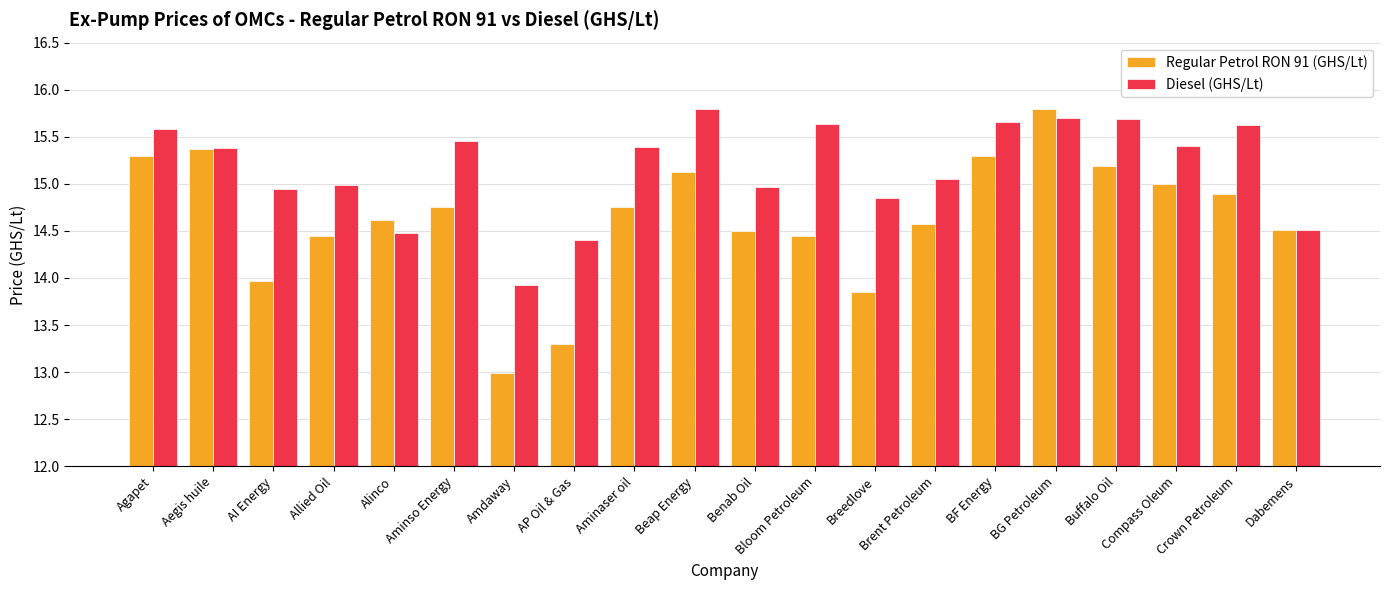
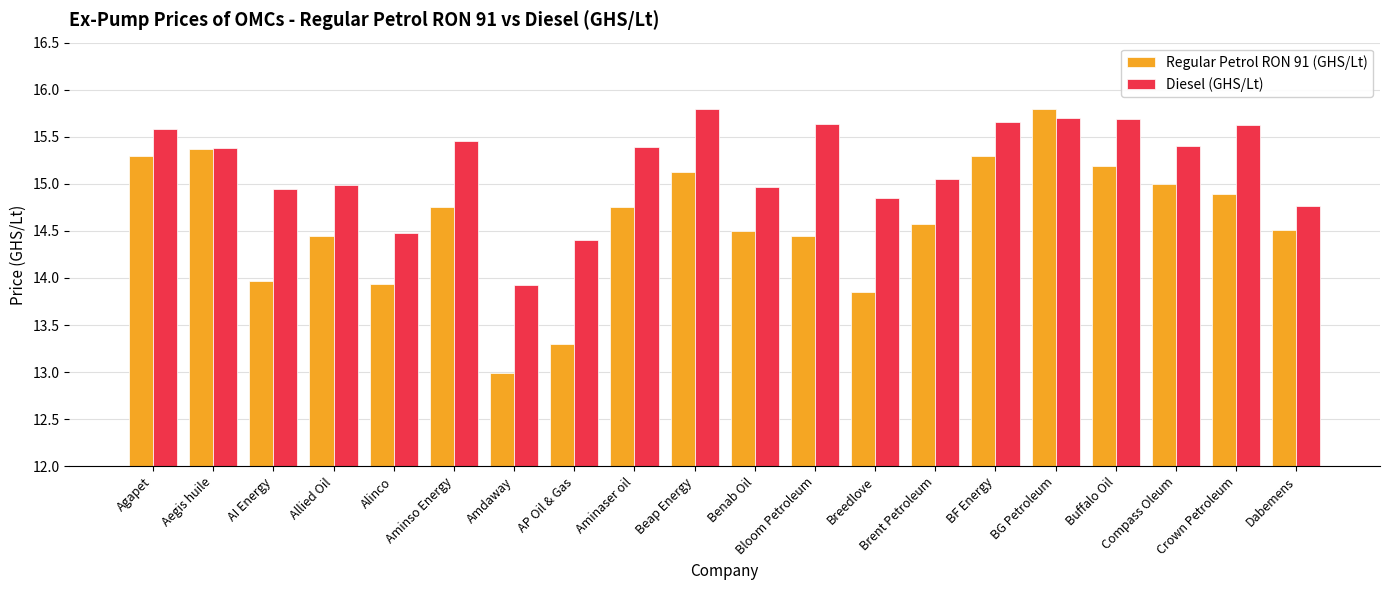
  {
    "Regular Petrol RON 91 (GHS/Lt)": {
      "Agapet": 15.3,
      "Aegis huile": 15.4,
      "AI Energy": 14.0,
      "Allied Oil": 14.5,
-     "Alinco": 14.6,
+     "Alinco": 13.9,
      "Aminso Energy": 14.8,
      "Amdaway": 13.0,
      "AP Oil & Gas": 13.3,
      "Aminaser oil": 14.8,
      "Beap Energy": 15.1,
      "Benab Oil": 14.5,
      "Bloom Petroleum": 14.5,
      "Breedlove": 13.9,
      "Brent Petroleum": 14.6,
      "BF Energy": 15.3,
      "BG Petroleum": 15.8,
      "Buffalo Oil": 15.2,
      "Compass Oleum": 15.0,
      "Crown Petroleum": 14.9,
      "Dabemens": 14.5
    },
    "Diesel (GHS/Lt)": {
      "Agapet": 15.6,
      "Aegis huile": 15.4,
      "AI Energy": 15.0,
      "Allied Oil": 15.0,
      "Alinco": 14.5,
      "Aminso Energy": 15.5,
      "Amdaway": 13.9,
      "AP Oil & Gas": 14.4,
      "Aminaser oil": 15.4,
      "Beap Energy": 15.8,
      "Benab Oil": 15.0,
      "Bloom Petroleum": 15.6,
      "Breedlove": 14.9,
      "Brent Petroleum": 15.1,
      "BF Energy": 15.7,
      "BG Petroleum": 15.7,
      "Buffalo Oil": 15.7,
      "Compass Oleum": 15.4,
      "Crown Petroleum": 15.6,
-     "Dabemens": 14.5
+     "Dabemens": 14.8
    }
  }
